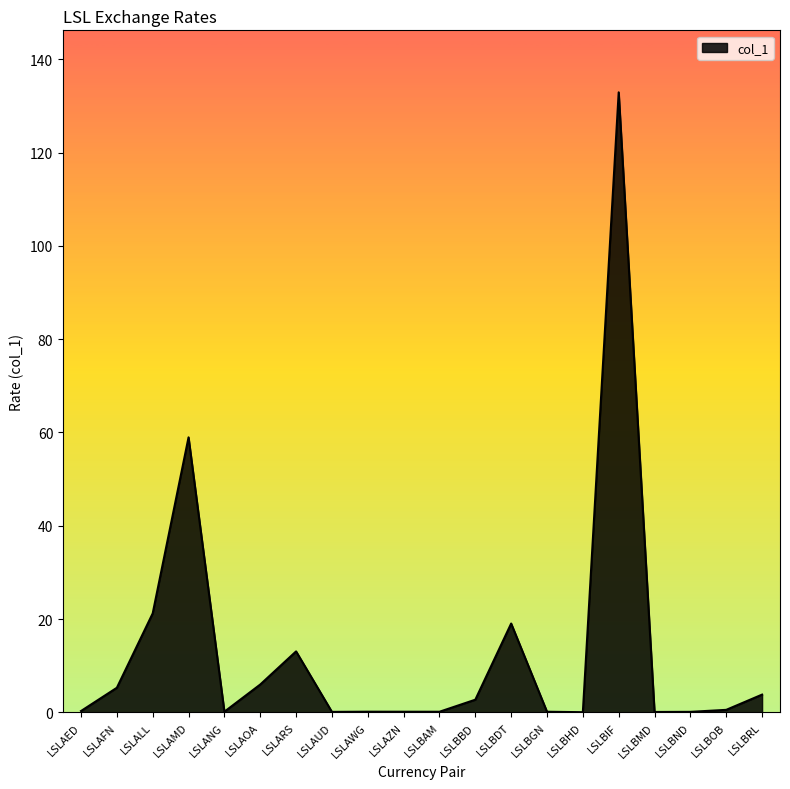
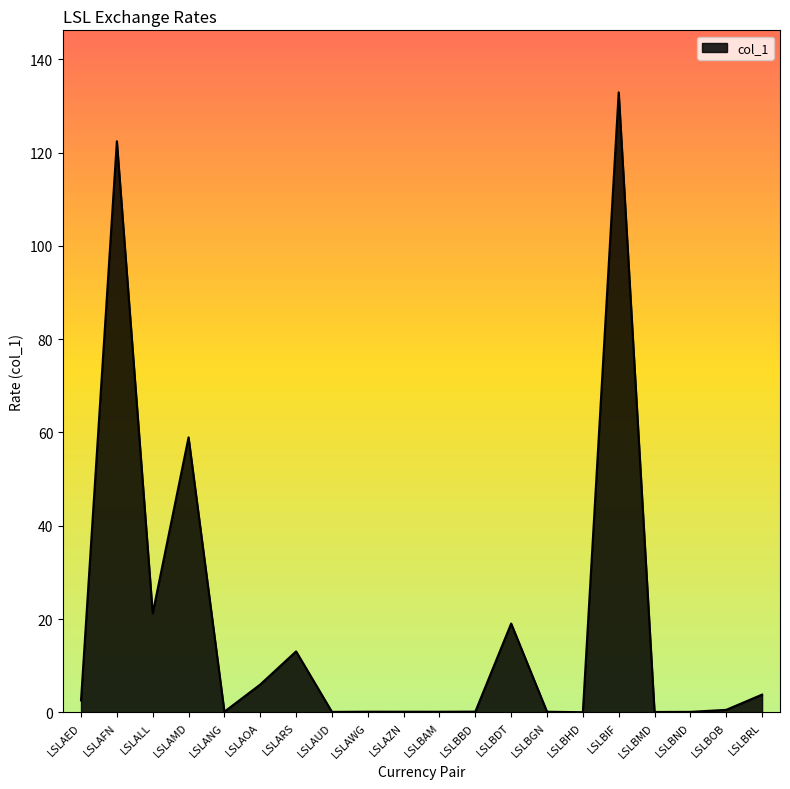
  {
-   "LSLAED": 0,
-   "LSLAFN": 5,
+   "LSLAED": 3,
+   "LSLAFN": 122,
    "LSLALL": 21,
    "LSLAMD": 59,
    "LSLANG": 0,
    "LSLAOA": 6,
    "LSLARS": 13,
    "LSLAUD": 0,
    "LSLAWG": 0,
    "LSLAZN": 0,
    "LSLBAM": 0,
-   "LSLBBD": 3,
+   "LSLBBD": 0,
    "LSLBDT": 19,
    "LSLBGN": 0,
    "LSLBHD": 0,
    "LSLBIF": 133,
    "LSLBMD": 0,
    "LSLBND": 0,
    "LSLBOB": 1,
    "LSLBRL": 4
  }
